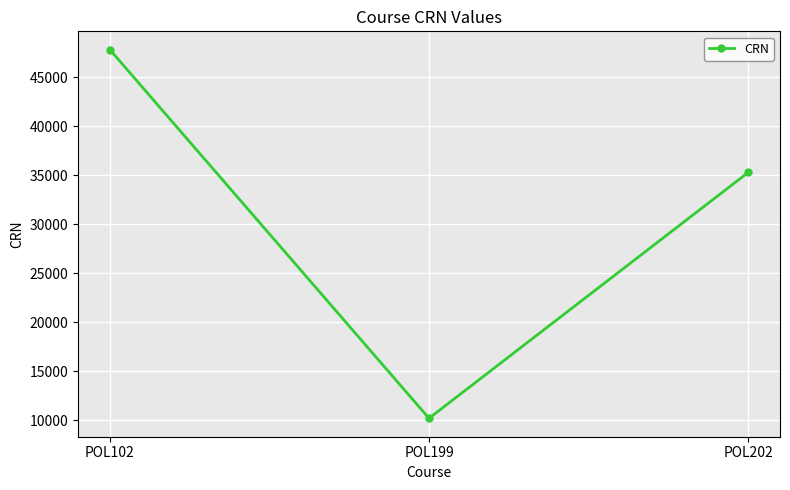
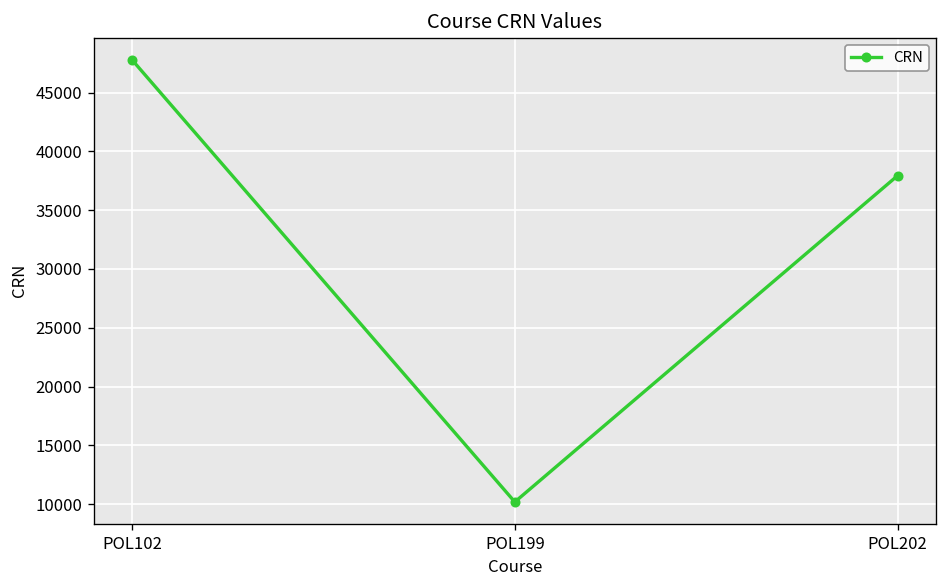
  {
    "POL102": 48000,
    "POL199": 10000,
-   "POL202": 35000
+   "POL202": 38000
  }
